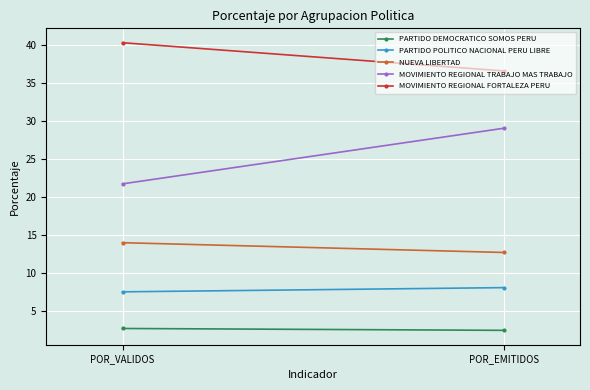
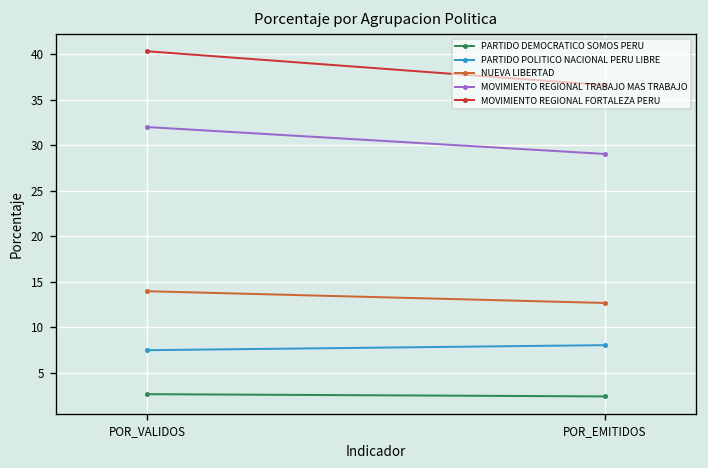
  {
    "PARTIDO DEMOCRATICO SOMOS PERU": {
      "POR_VALIDOS": 3,
      "POR_EMITIDOS": 2
    },
    "PARTIDO POLITICO NACIONAL PERU LIBRE": {
      "POR_VALIDOS": 7,
      "POR_EMITIDOS": 8
    },
    "MOVIMIENTO REGIONAL TRABAJO MAS TRABAJO": {
-     "POR_VALIDOS": 22,
+     "POR_VALIDOS": 32,
      "POR_EMITIDOS": 29
    }
  }
